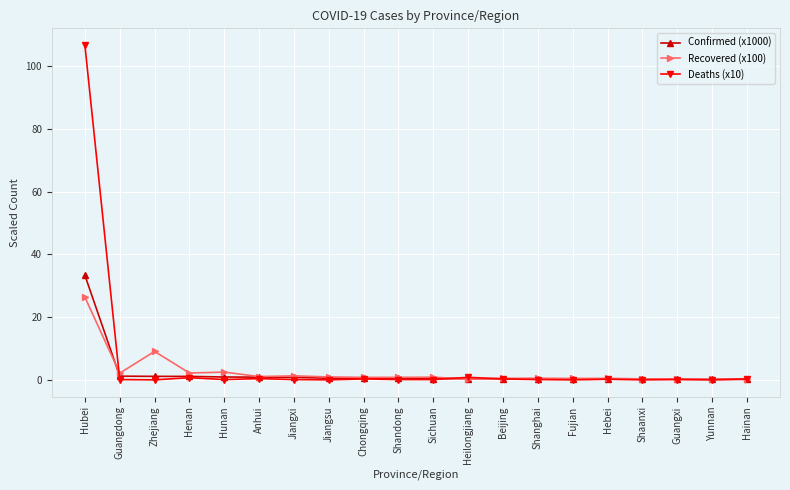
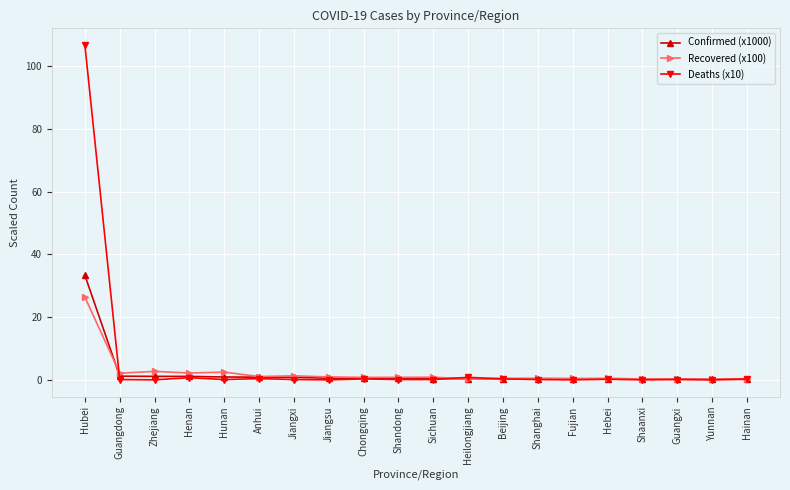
  {
    "Recovered (x100)": {
      "Hubei": 26,
      "Guangdong": 2,
-     "Zhejiang": 9,
+     "Zhejiang": 3,
      "Henan": 2,
      "Hunan": 2
    }
  }
